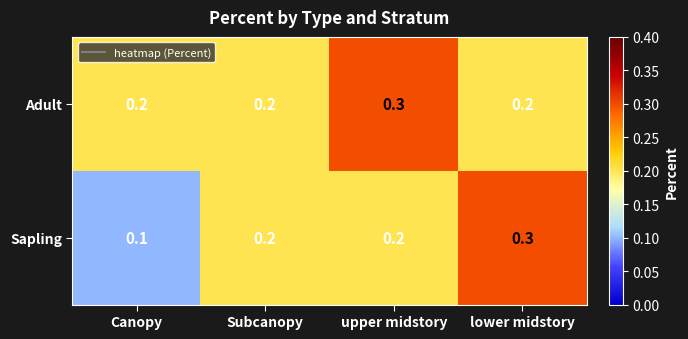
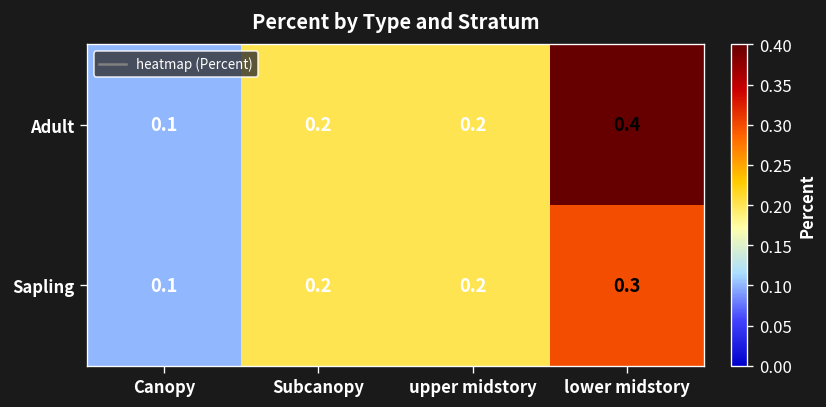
  {
    "Adult": {
-     "Canopy": 0.2,
+     "Canopy": 0.1,
      "Subcanopy": 0.2,
-     "upper midstory": 0.3,
-     "lower midstory": 0.2
+     "upper midstory": 0.2,
+     "lower midstory": 0.4
    },
    "Sapling": {
      "Canopy": 0.1,
      "Subcanopy": 0.2,
      "upper midstory": 0.2,
      "lower midstory": 0.3
    }
  }
